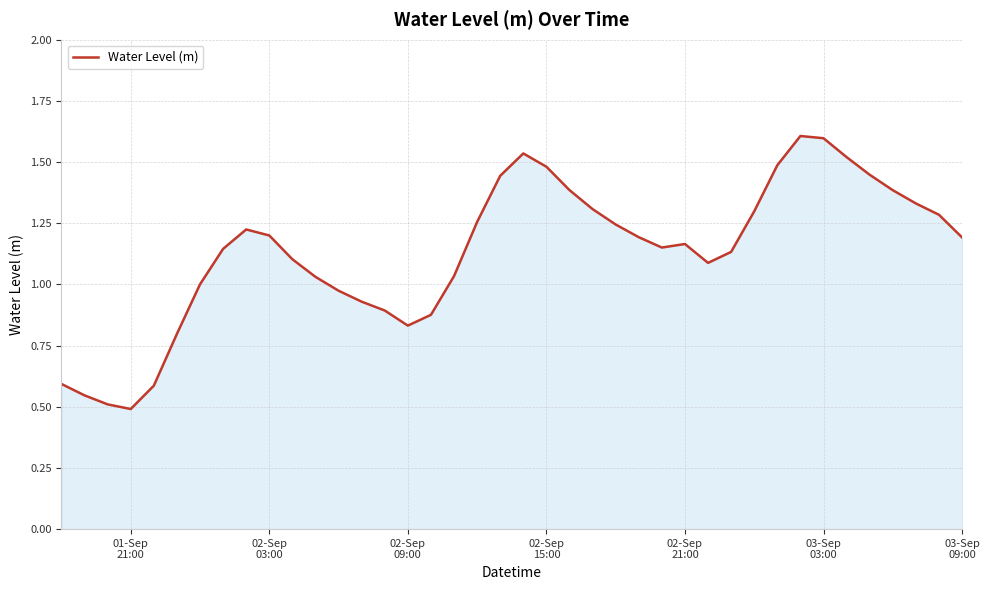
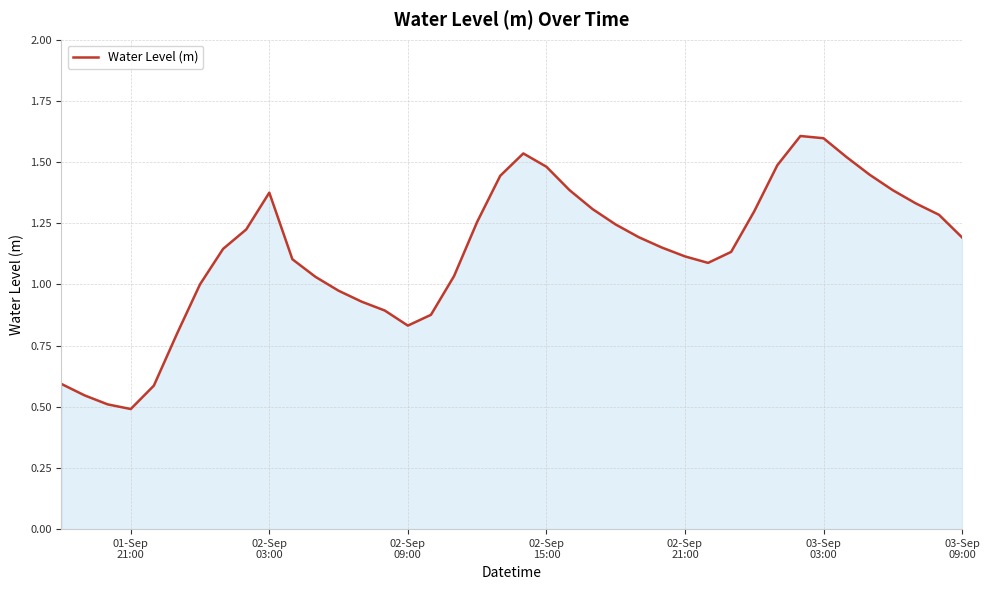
  {
    "01-Sep 21:00": 0.49,
-   "02-Sep 03:00": 1.20,
+   "02-Sep 03:00": 1.38,
    "02-Sep 09:00": 0.83,
    "02-Sep 15:00": 1.48,
-   "02-Sep 21:00": 1.17,
+   "02-Sep 21:00": 1.11,
    "03-Sep 03:00": 1.60,
    "03-Sep 09:00": 1.19
  }
